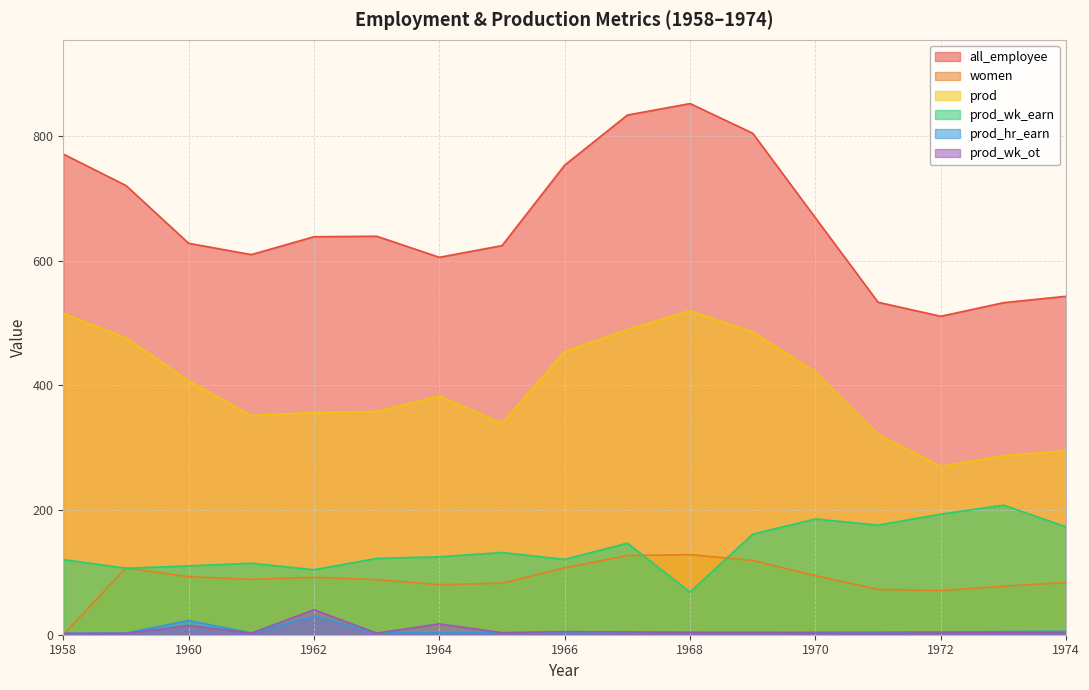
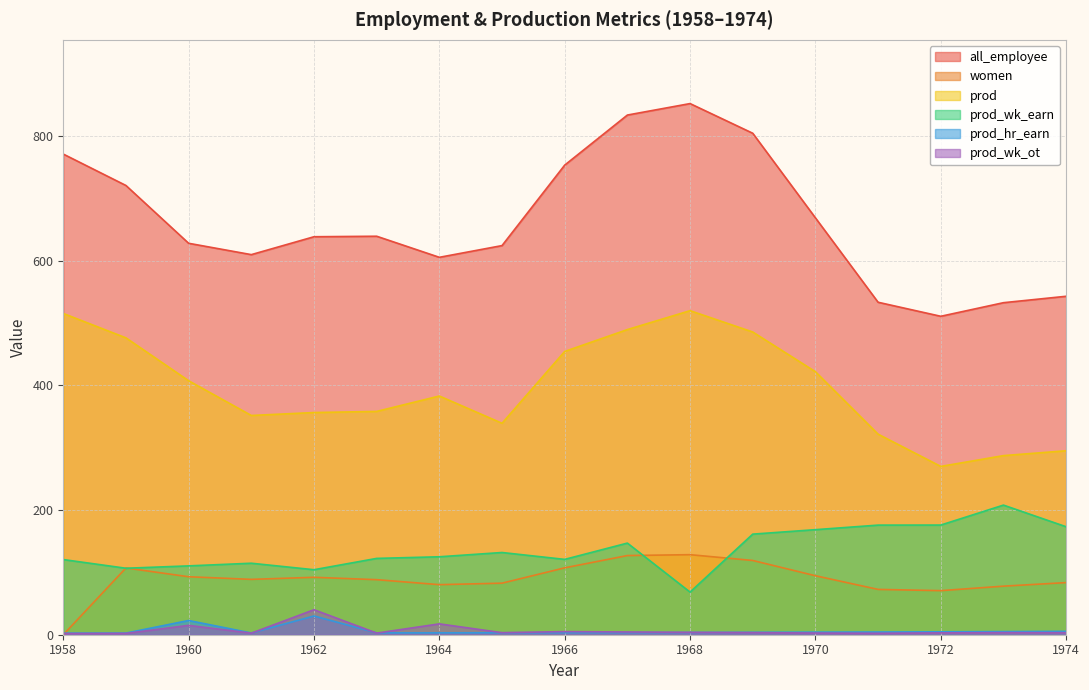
  {
    "prod": {
      "1958": 520,
      "1960": 410,
      "1962": 360,
      "1964": 380,
      "1966": 450,
      "1968": 520,
      "1970": 420,
      "1972": 270,
      "1974": 300
    },
    "prod_wk_earn": {
      "1958": 120,
      "1960": 110,
      "1962": 100,
      "1964": 130,
      "1966": 120,
      "1968": 70,
-     "1970": 190,
-     "1972": 190,
+     "1970": 170,
+     "1972": 180,
      "1974": 170
    },
    "prod_hr_earn": {
      "1960": 20,
      "1962": 30,
      "1964": 0
    },
    "prod_wk_ot": {
      "1960": 20,
      "1962": 40,
      "1964": 20
    }
  }
